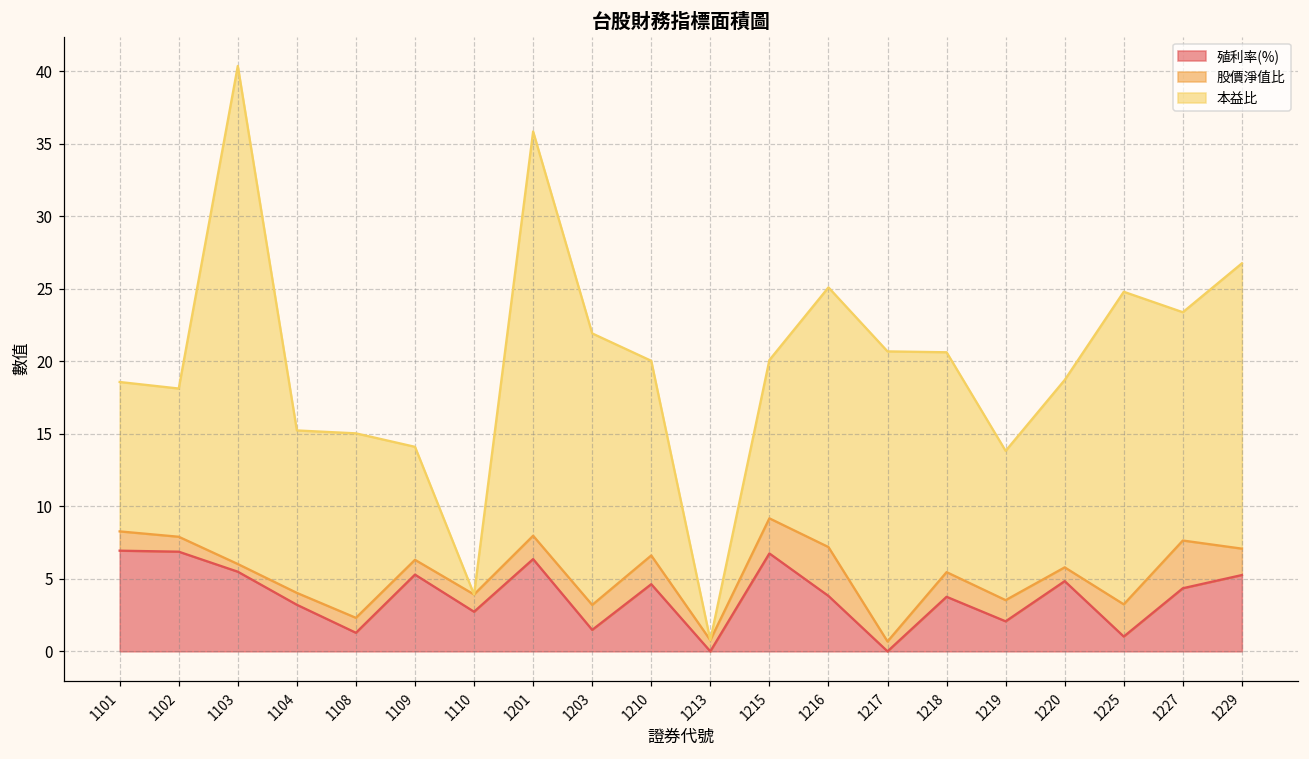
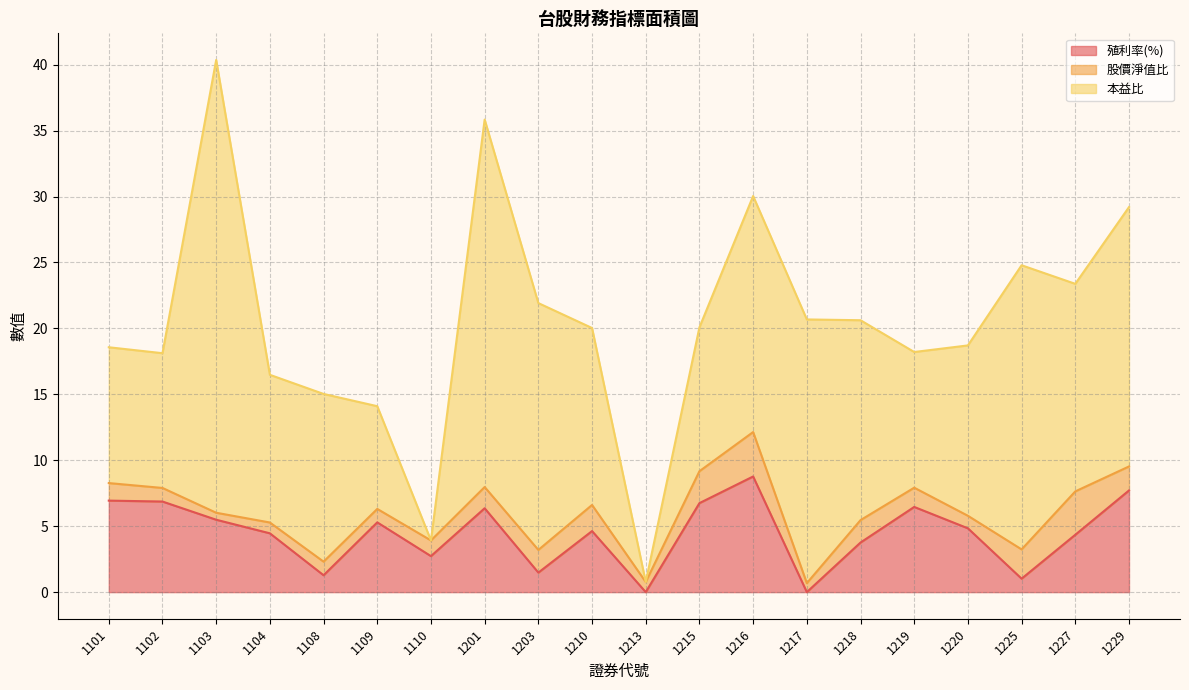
  {
    "殖利率(%)": {
      "1101": 6.9,
      "1102": 6.9,
      "1103": 5.5,
-     "1104": 3.2,
+     "1104": 4.5,
      "1108": 1.3,
      "1109": 5.3,
      "1110": 2.7,
      "1201": 6.4,
      "1203": 1.5,
      "1210": 4.6,
      "1213": 0.0,
      "1215": 6.8,
-     "1216": 3.8,
+     "1216": 8.8,
      "1217": 0.0,
      "1218": 3.8,
-     "1219": 2.1,
+     "1219": 6.5,
      "1220": 4.8,
      "1225": 1.0,
      "1227": 4.4,
-     "1229": 5.3
+     "1229": 7.7
    }
  }
